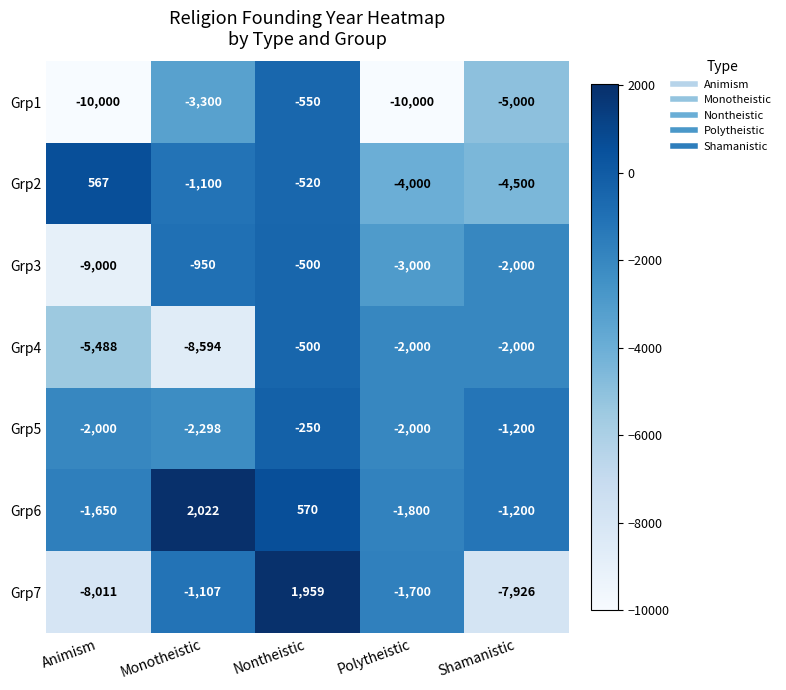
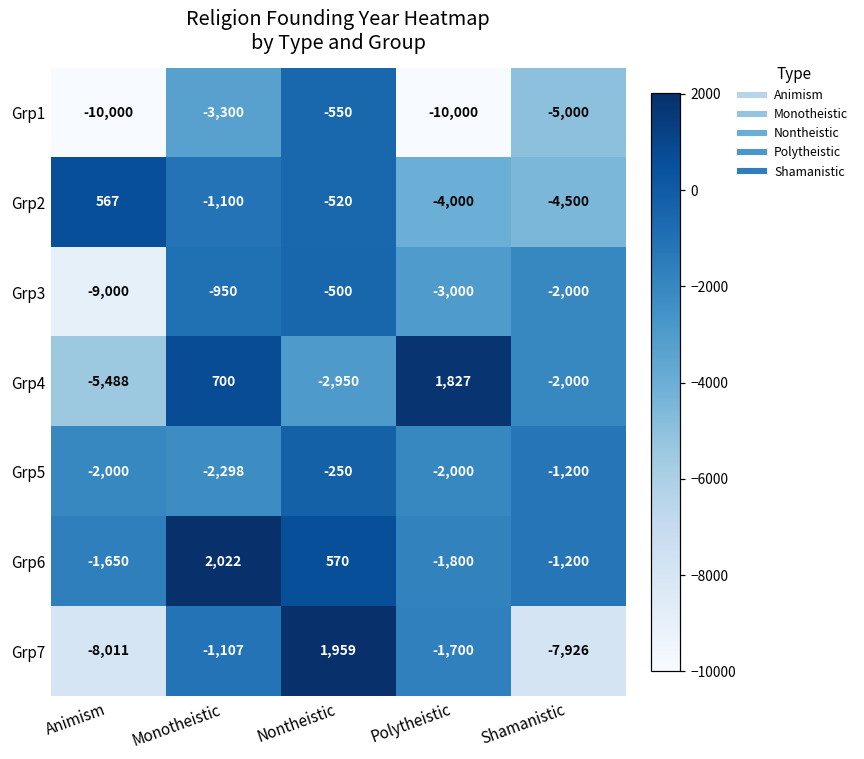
  {
    "Grp1": {
      "Animism": "-10,000",
      "Monotheistic": "-3,300",
      "Nontheistic": "-550",
      "Polytheistic": "-10,000",
      "Shamanistic": "-5,000"
    },
    "Grp2": {
      "Animism": "567",
      "Monotheistic": "-1,100",
      "Nontheistic": "-520",
      "Polytheistic": "-4,000",
      "Shamanistic": "-4,500"
    },
    "Grp3": {
      "Animism": "-9,000",
      "Monotheistic": "-950",
      "Nontheistic": "-500",
      "Polytheistic": "-3,000",
      "Shamanistic": "-2,000"
    },
    "Grp4": {
      "Animism": "-5,488",
-     "Monotheistic": "-8,594",
-     "Nontheistic": "-500",
-     "Polytheistic": "-2,000",
+     "Monotheistic": "700",
+     "Nontheistic": "-2,950",
+     "Polytheistic": "1,827",
      "Shamanistic": "-2,000"
    },
    "Grp5": {
      "Animism": "-2,000",
      "Monotheistic": "-2,298",
      "Nontheistic": "-250",
      "Polytheistic": "-2,000",
      "Shamanistic": "-1,200"
    },
    "Grp6": {
      "Animism": "-1,650",
      "Monotheistic": "2,022",
      "Nontheistic": "570",
      "Polytheistic": "-1,800",
      "Shamanistic": "-1,200"
    },
    "Grp7": {
      "Animism": "-8,011",
      "Monotheistic": "-1,107",
      "Nontheistic": "1,959",
      "Polytheistic": "-1,700",
      "Shamanistic": "-7,926"
    }
  }
